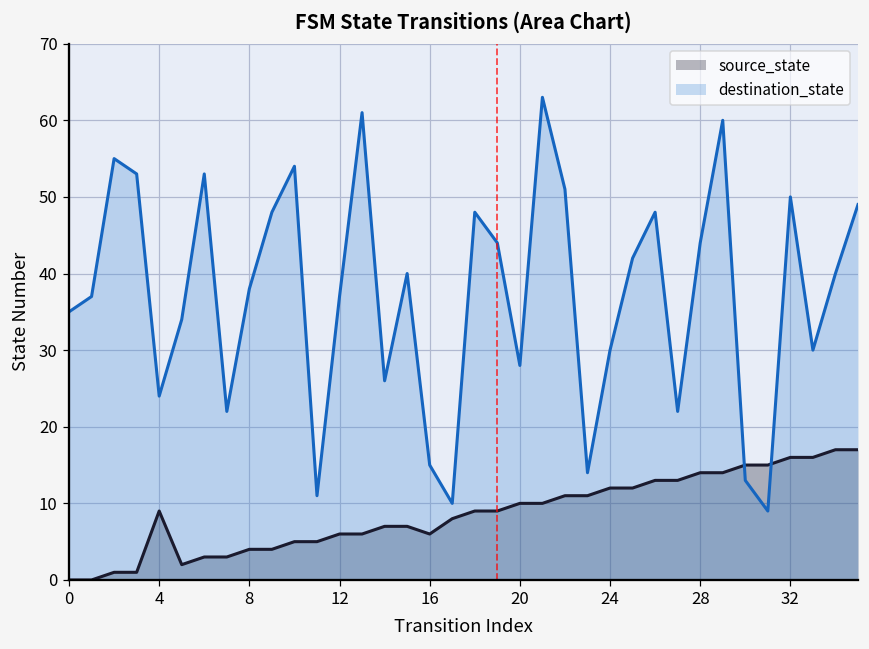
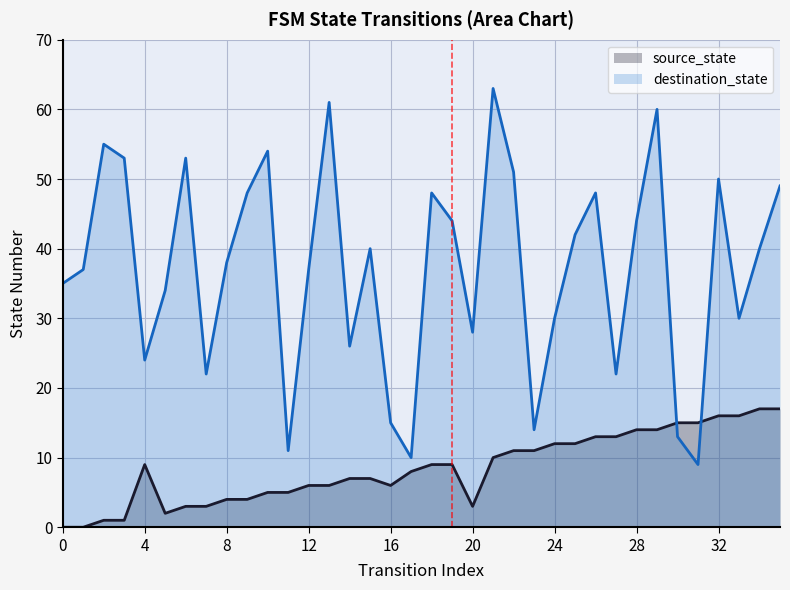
  {
    "source_state": {
      "0": 0,
      "4": 9,
      "8": 4,
      "12": 6,
      "16": 6,
-     "20": 10,
+     "20": 3,
      "24": 12,
      "28": 14,
      "32": 16
    },
    "destination_state": {
      "0": 35,
      "4": 24,
      "8": 38,
      "12": 37,
      "16": 15,
      "20": 28,
      "24": 30,
      "28": 44,
      "32": 50
    }
  }
